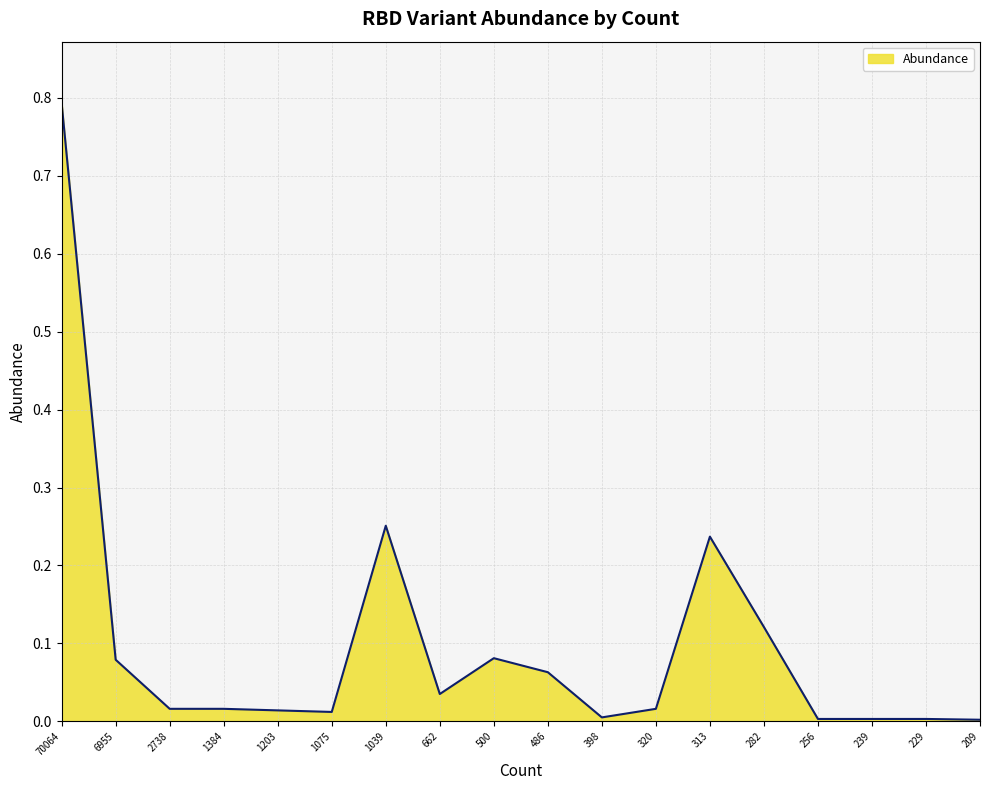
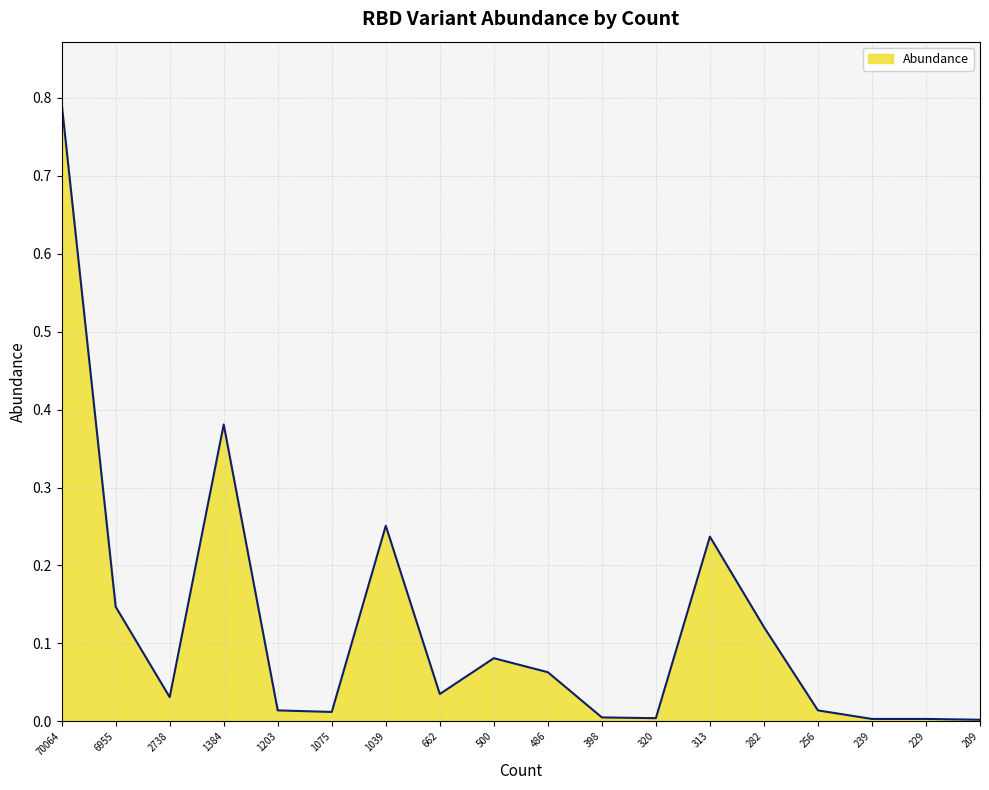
  {
    "70064": 0.79,
-   "6955": 0.08,
-   "2738": 0.02,
-   "1384": 0.02,
+   "6955": 0.15,
+   "2738": 0.03,
+   "1384": 0.38,
    "1203": 0.01,
    "1075": 0.01,
    "1039": 0.25,
    "662": 0.04,
    "500": 0.08,
    "486": 0.06,
    "398": 0.01,
-   "320": 0.02,
+   "320": 0.00,
    "313": 0.24,
    "282": 0.12,
-   "256": 0.00,
+   "256": 0.01,
    "239": 0.00,
    "229": 0.00,
    "209": 0.00
  }
